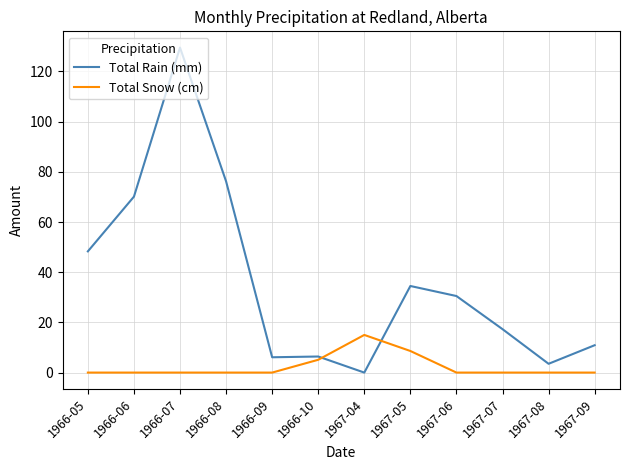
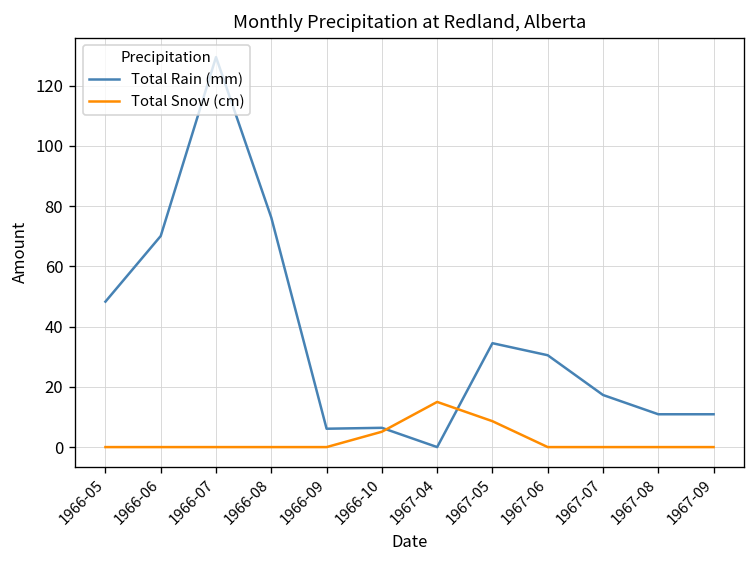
  {
    "Total Rain (mm)": {
      "1966-05": 48,
      "1966-06": 70,
      "1966-08": 76,
      "1966-09": 6,
      "1966-10": 6,
      "1967-04": 0,
      "1967-05": 35,
      "1967-06": 31,
      "1967-07": 17,
-     "1967-08": 4,
+     "1967-08": 11,
      "1967-09": 11
    },
    "Total Snow (cm)": {
      "1966-05": 0,
      "1966-06": 0,
      "1966-07": 0,
      "1966-08": 0,
      "1966-09": 0,
      "1966-10": 5,
      "1967-04": 15,
      "1967-05": 9,
      "1967-06": 0,
      "1967-07": 0,
      "1967-08": 0,
      "1967-09": 0
    }
  }
